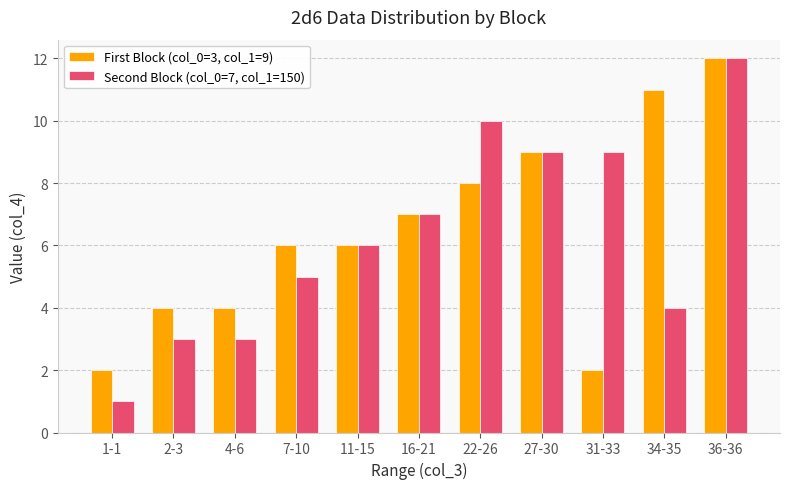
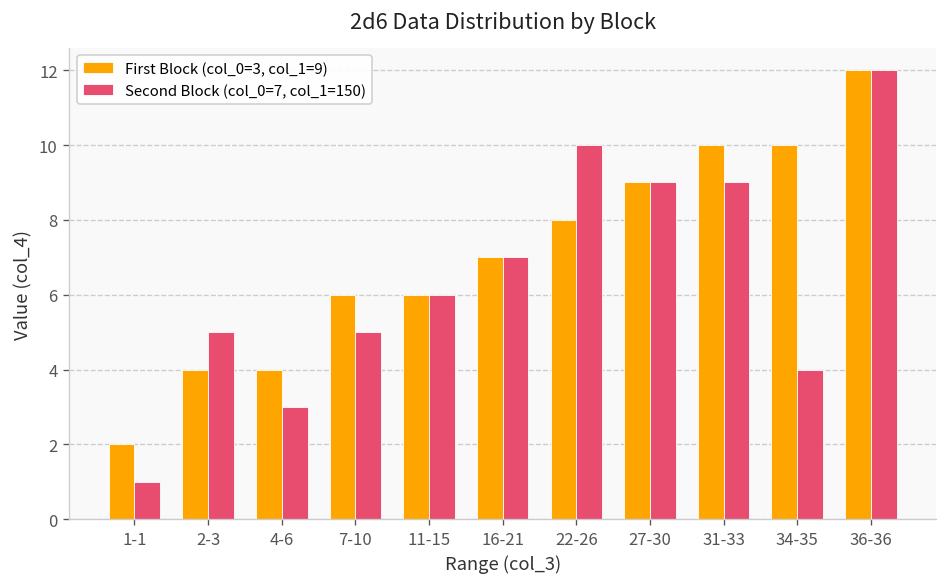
  {
    "First Block (col_0=3, col_1=9)": {
      "1-1": 2,
      "2-3": 4,
      "4-6": 4,
      "7-10": 6,
      "11-15": 6,
      "16-21": 7,
      "22-26": 8,
      "27-30": 9,
-     "31-33": 2,
-     "34-35": 11,
+     "31-33": 10,
+     "34-35": 10,
      "36-36": 12
    },
    "Second Block (col_0=7, col_1=150)": {
      "1-1": 1,
-     "2-3": 3,
+     "2-3": 5,
      "4-6": 3,
      "7-10": 5,
      "11-15": 6,
      "16-21": 7,
      "22-26": 10,
      "27-30": 9,
      "31-33": 9,
      "34-35": 4,
      "36-36": 12
    }
  }
